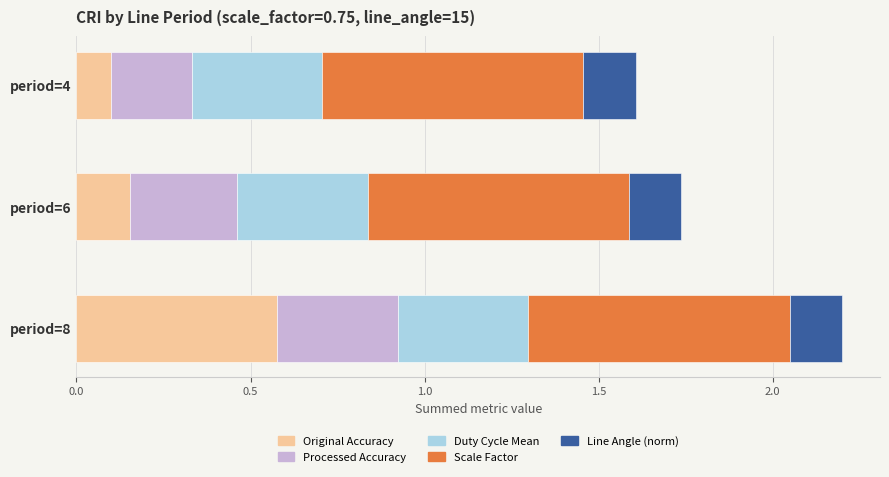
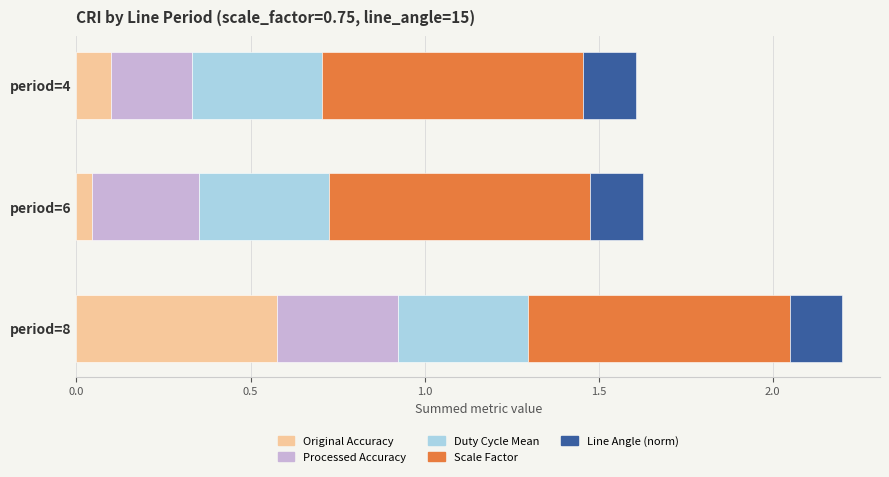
  {
    "Original Accuracy": {
      "period=4": 0.10,
-     "period=6": 0.15,
+     "period=6": 0.04,
      "period=8": 0.58
    },
    "Scale Factor": {
      "period=4": 0.75,
      "period=6": 0.75,
      "period=8": 0.75
    }
  }
